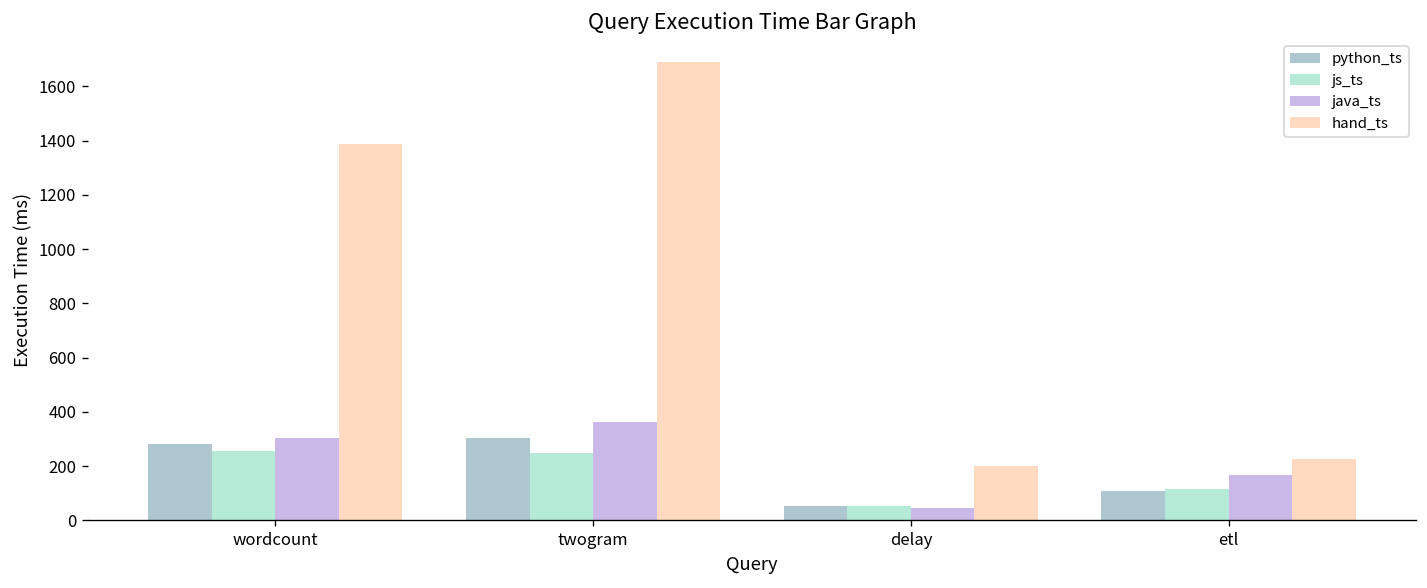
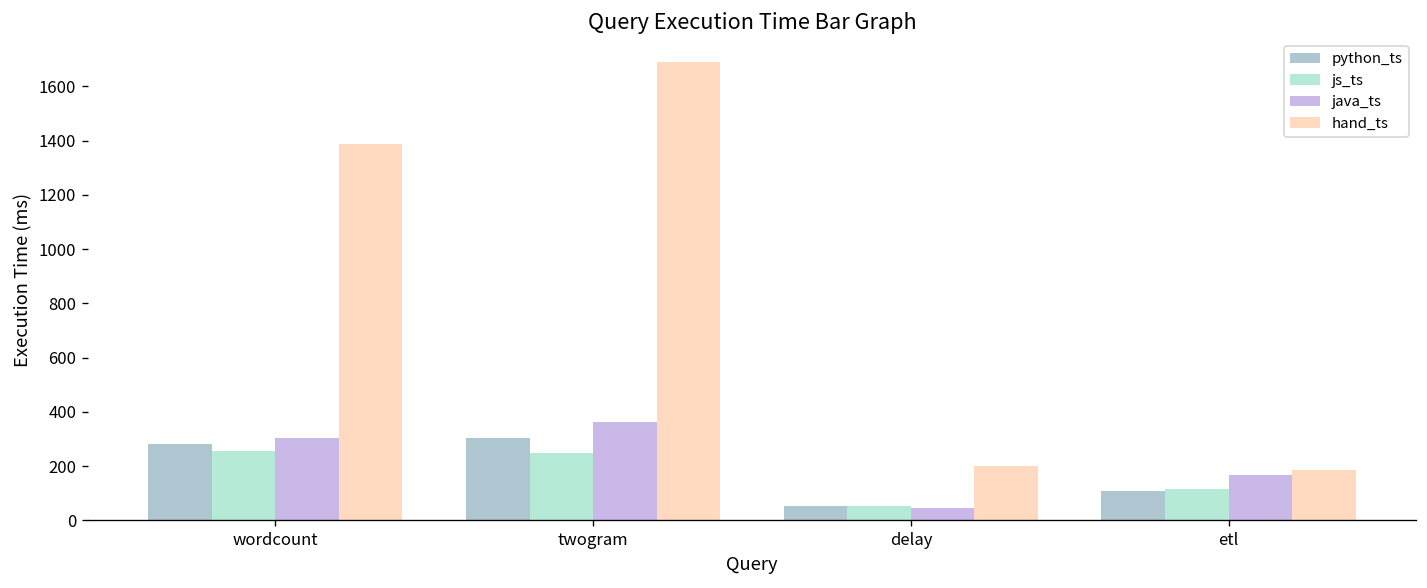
  {
    "hand_ts": {
      "wordcount": 1390,
      "twogram": 1690,
      "delay": 200,
-     "etl": 230
+     "etl": 190
    }
  }
